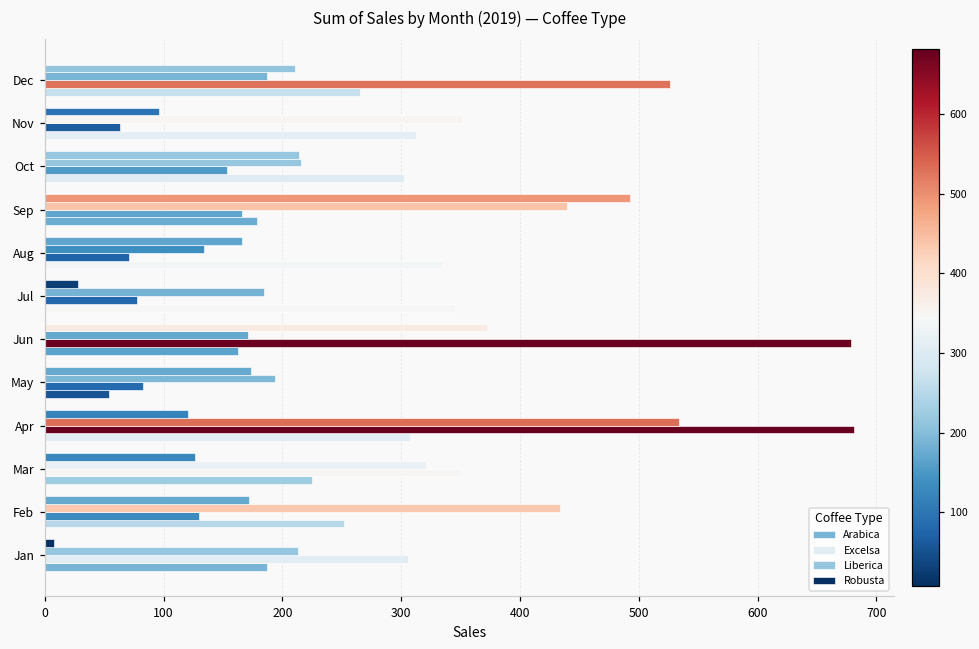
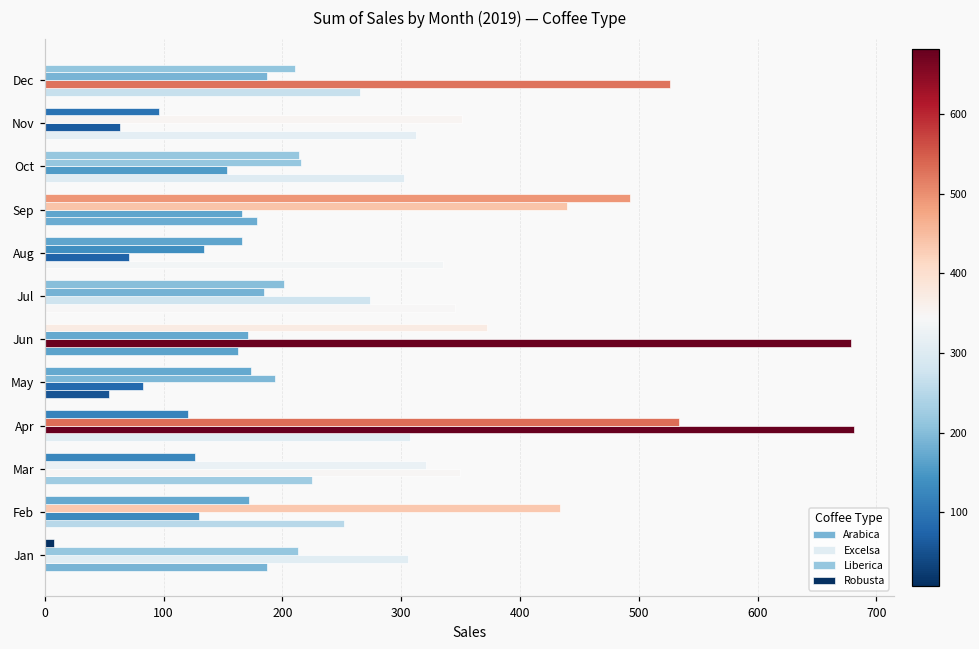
  {
    "Excelsa": {
      "Dec": 527,
      "Nov": 63,
      "Oct": 154,
      "Sep": 166,
      "Aug": 71,
-     "Jul": 78,
+     "Jul": 274,
      "Jun": 678,
      "May": 83,
      "Apr": 681,
      "Mar": 349,
      "Feb": 129,
      "Jan": 306
    },
    "Robusta": {
      "Dec": 211,
      "Nov": 96,
      "Oct": 214,
      "Sep": 493,
      "Aug": 166,
-     "Jul": 28,
+     "Jul": 201,
      "Jun": 372,
      "May": 173,
      "Apr": 120,
      "Mar": 126,
      "Feb": 172,
      "Jan": 8
    }
  }
